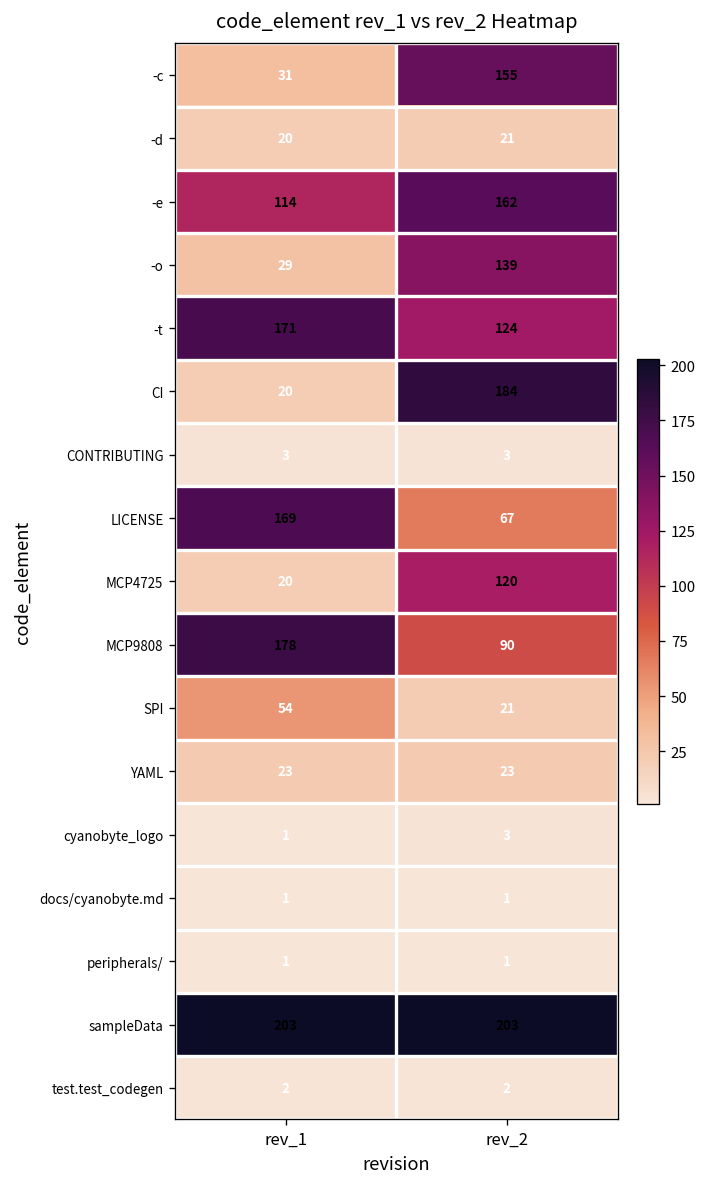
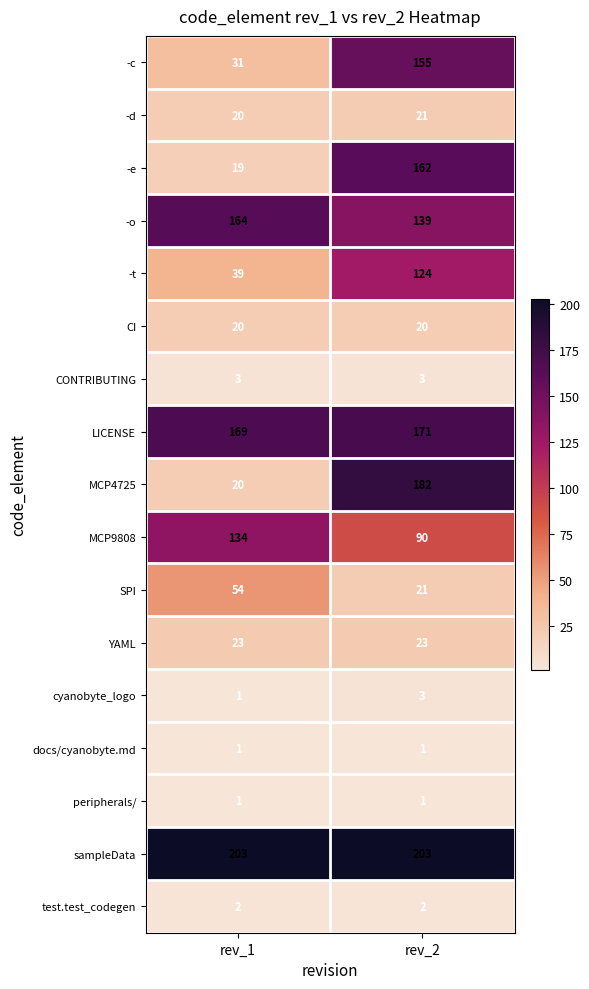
  {
    "-c": {
      "rev_1": 31,
      "rev_2": 155
    },
    "-d": {
      "rev_1": 20,
      "rev_2": 21
    },
    "-e": {
-     "rev_1": 114,
+     "rev_1": 19,
      "rev_2": 162
    },
    "-o": {
-     "rev_1": 29,
+     "rev_1": 164,
      "rev_2": 139
    },
    "-t": {
-     "rev_1": 171,
+     "rev_1": 39,
      "rev_2": 124
    },
    "CI": {
      "rev_1": 20,
-     "rev_2": 184
+     "rev_2": 20
    },
    "LICENSE": {
      "rev_1": 169,
-     "rev_2": 67
+     "rev_2": 171
    },
    "MCP4725": {
      "rev_1": 20,
-     "rev_2": 120
+     "rev_2": 182
    },
    "MCP9808": {
-     "rev_1": 178,
+     "rev_1": 134,
      "rev_2": 90
    },
    "SPI": {
      "rev_1": 54,
      "rev_2": 21
    },
    "YAML": {
      "rev_1": 23,
      "rev_2": 23
    }
  }
